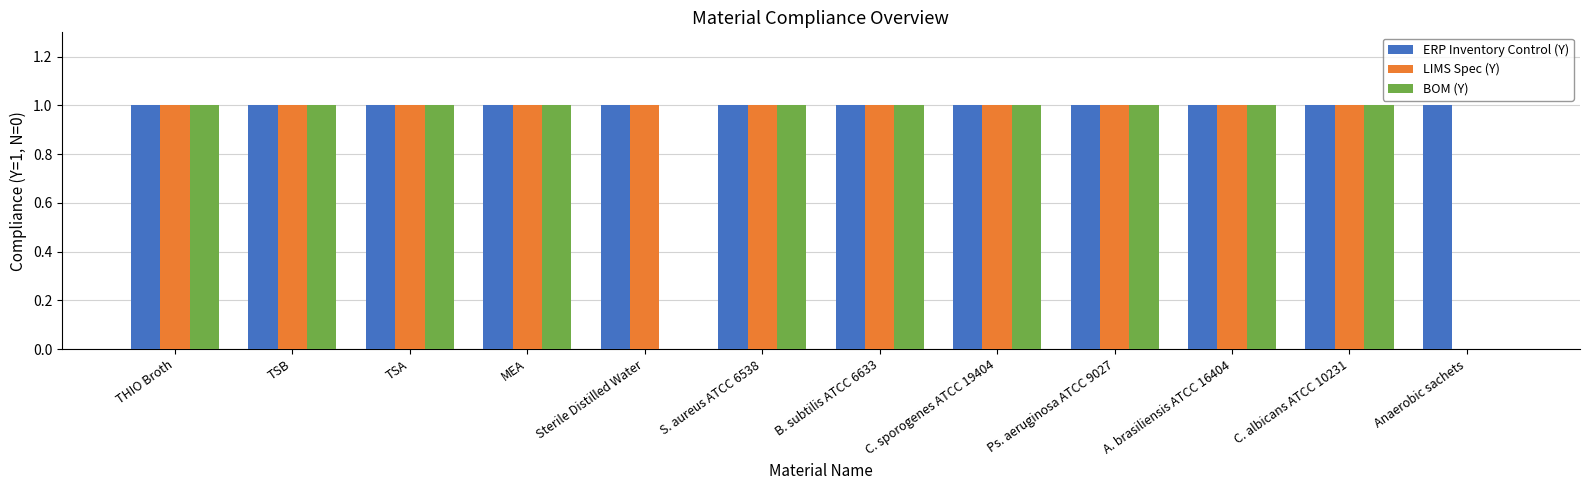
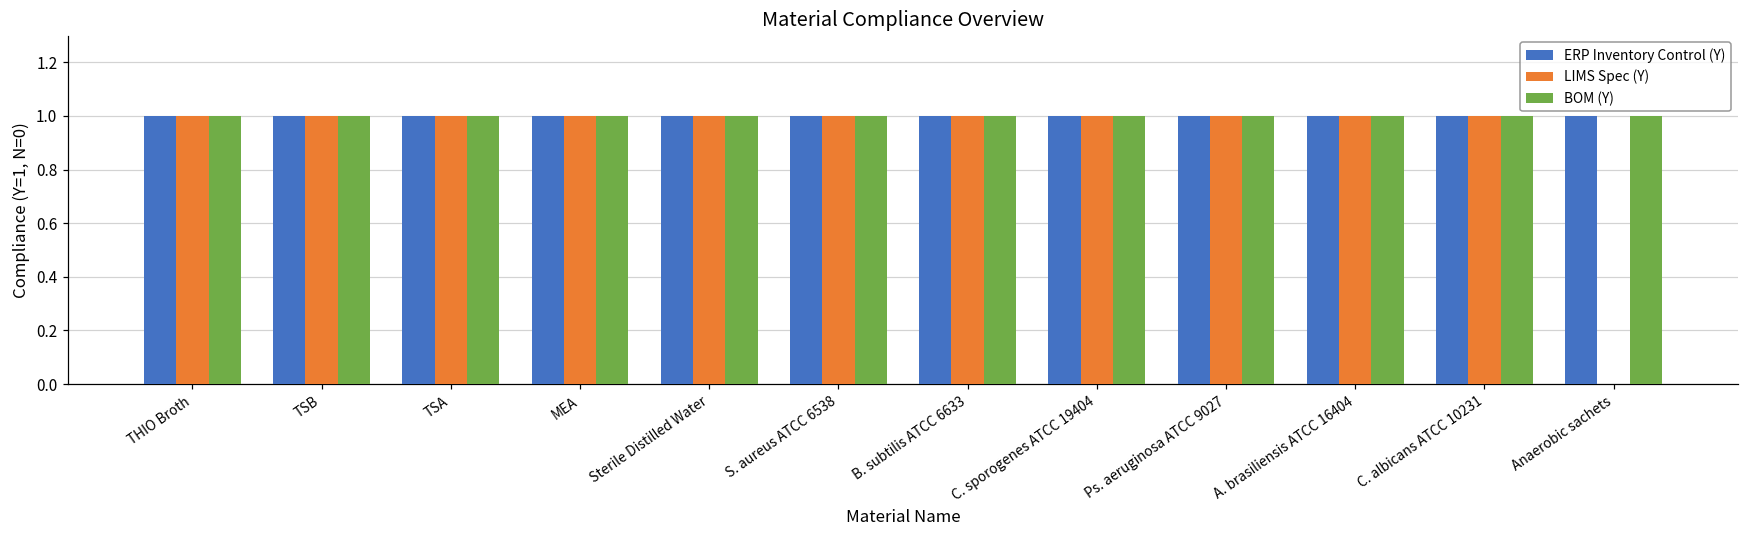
  {
    "ERP Inventory Control (Y)": {
      "THIO Broth": 1,
      "TSB": 1,
      "TSA": 1,
      "MEA": 1,
      "Sterile Distilled Water": 1,
      "S. aureus ATCC 6538": 1,
      "B. subtilis ATCC 6633": 1,
      "C. sporogenes ATCC 19404": 1,
      "Ps. aeruginosa ATCC 9027": 1,
      "A. brasiliensis ATCC 16404": 1,
      "C. albicans ATCC 10231": 1,
      "Anaerobic sachets": 1
    },
    "LIMS Spec (Y)": {
      "THIO Broth": 1,
      "TSB": 1,
      "TSA": 1,
      "MEA": 1,
      "Sterile Distilled Water": 1,
      "S. aureus ATCC 6538": 1,
      "B. subtilis ATCC 6633": 1,
      "C. sporogenes ATCC 19404": 1,
      "Ps. aeruginosa ATCC 9027": 1,
      "A. brasiliensis ATCC 16404": 1,
      "C. albicans ATCC 10231": 1,
      "Anaerobic sachets": 0
    },
    "BOM (Y)": {
      "THIO Broth": 1,
      "TSB": 1,
      "TSA": 1,
      "MEA": 1,
-     "Sterile Distilled Water": 0,
+     "Sterile Distilled Water": 1,
      "S. aureus ATCC 6538": 1,
      "B. subtilis ATCC 6633": 1,
      "C. sporogenes ATCC 19404": 1,
      "Ps. aeruginosa ATCC 9027": 1,
      "A. brasiliensis ATCC 16404": 1,
      "C. albicans ATCC 10231": 1,
-     "Anaerobic sachets": 0
+     "Anaerobic sachets": 1
    }
  }
